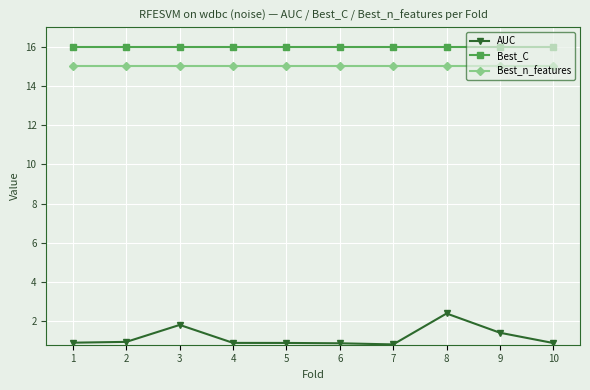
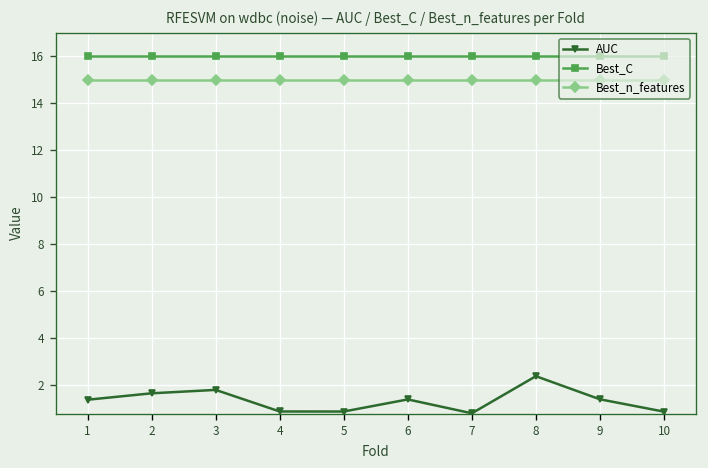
  {
    "AUC": {
-     "1": 0.9,
-     "2": 0.9,
+     "1": 1.4,
+     "2": 1.7,
      "3": 1.8,
      "4": 0.9,
      "5": 0.9,
-     "6": 0.9,
+     "6": 1.4,
      "7": 0.8,
      "8": 2.4,
      "9": 1.4,
      "10": 0.9
    },
    "Best_C": {
      "1": 16.0,
      "2": 16.0,
      "3": 16.0,
      "4": 16.0,
      "5": 16.0,
      "6": 16.0,
      "7": 16.0,
      "8": 16.0
    },
    "Best_n_features": {
      "1": 15.0,
      "2": 15.0,
      "3": 15.0,
      "4": 15.0,
      "5": 15.0,
      "6": 15.0,
      "7": 15.0,
      "8": 15.0
    }
  }
